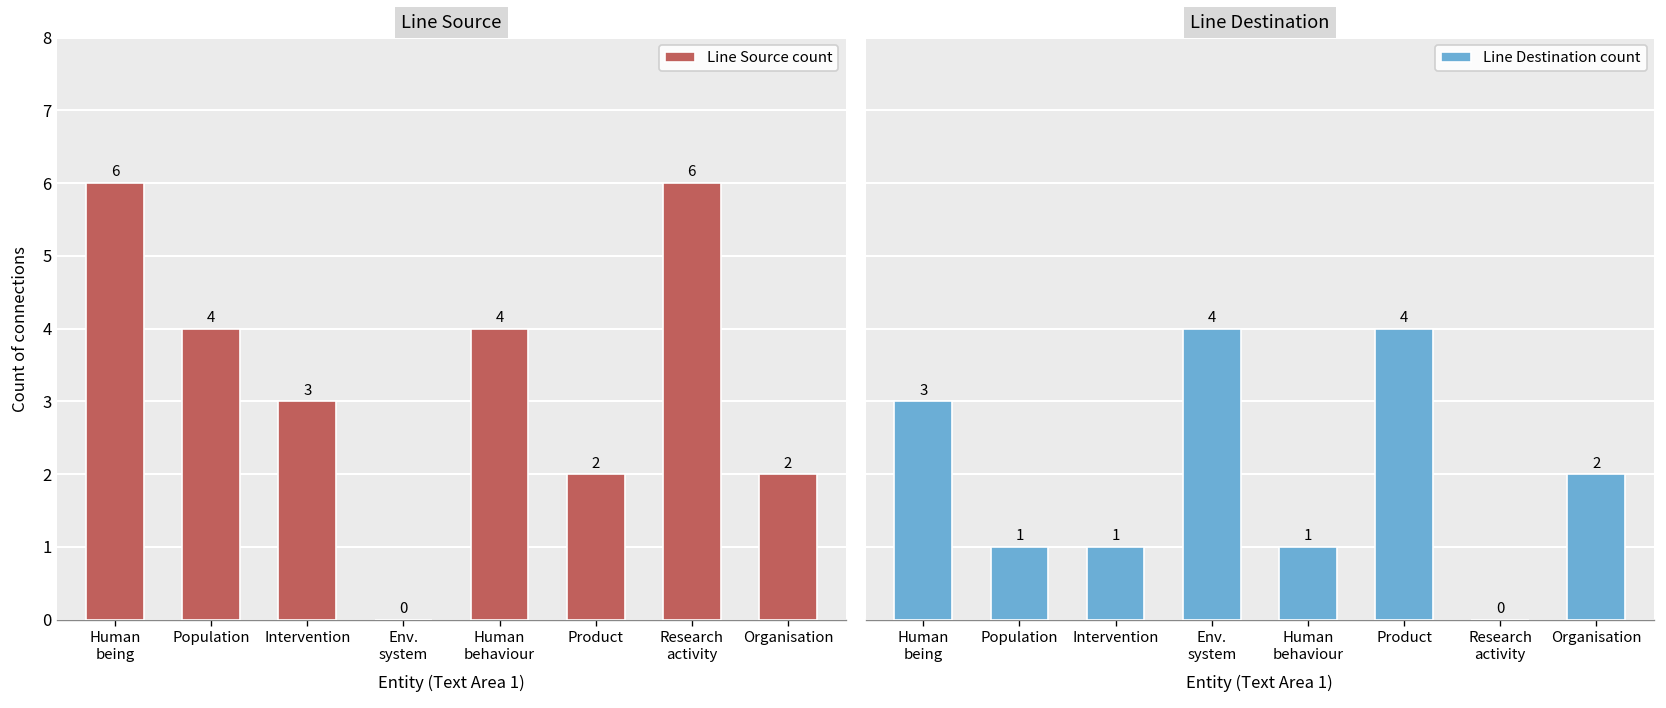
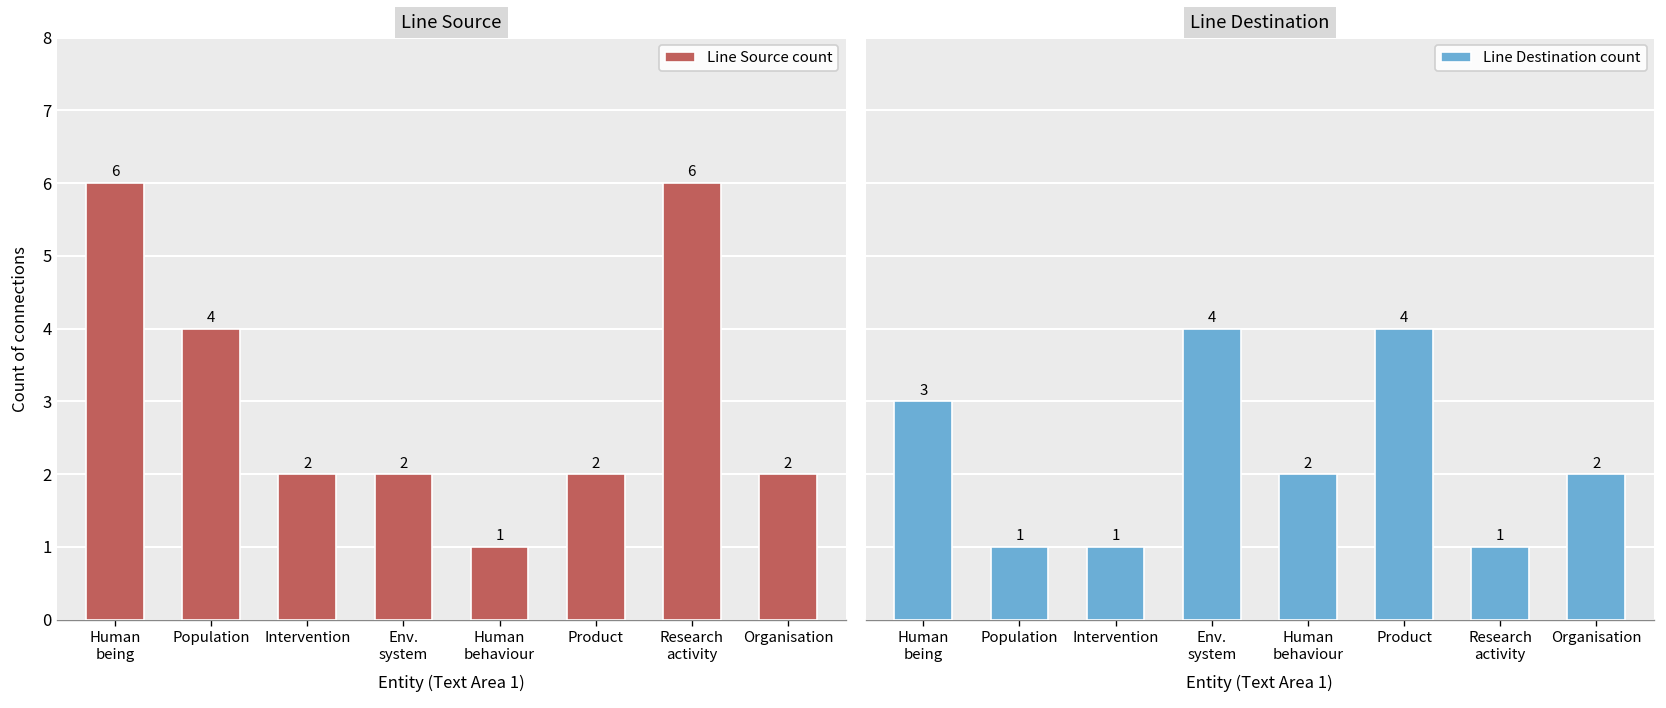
  {
    "Line Source": {
      "Human being": 6,
      "Population": 4,
-     "Intervention": 3,
-     "Env. system": 0,
-     "Human behaviour": 4,
+     "Intervention": 2,
+     "Env. system": 2,
+     "Human behaviour": 1,
      "Product": 2,
      "Research activity": 6,
      "Organisation": 2
    },
    "Line Destination": {
      "Human being": 3,
      "Population": 1,
      "Intervention": 1,
      "Env. system": 4,
-     "Human behaviour": 1,
+     "Human behaviour": 2,
      "Product": 4,
-     "Research activity": 0,
+     "Research activity": 1,
      "Organisation": 2
    }
  }
